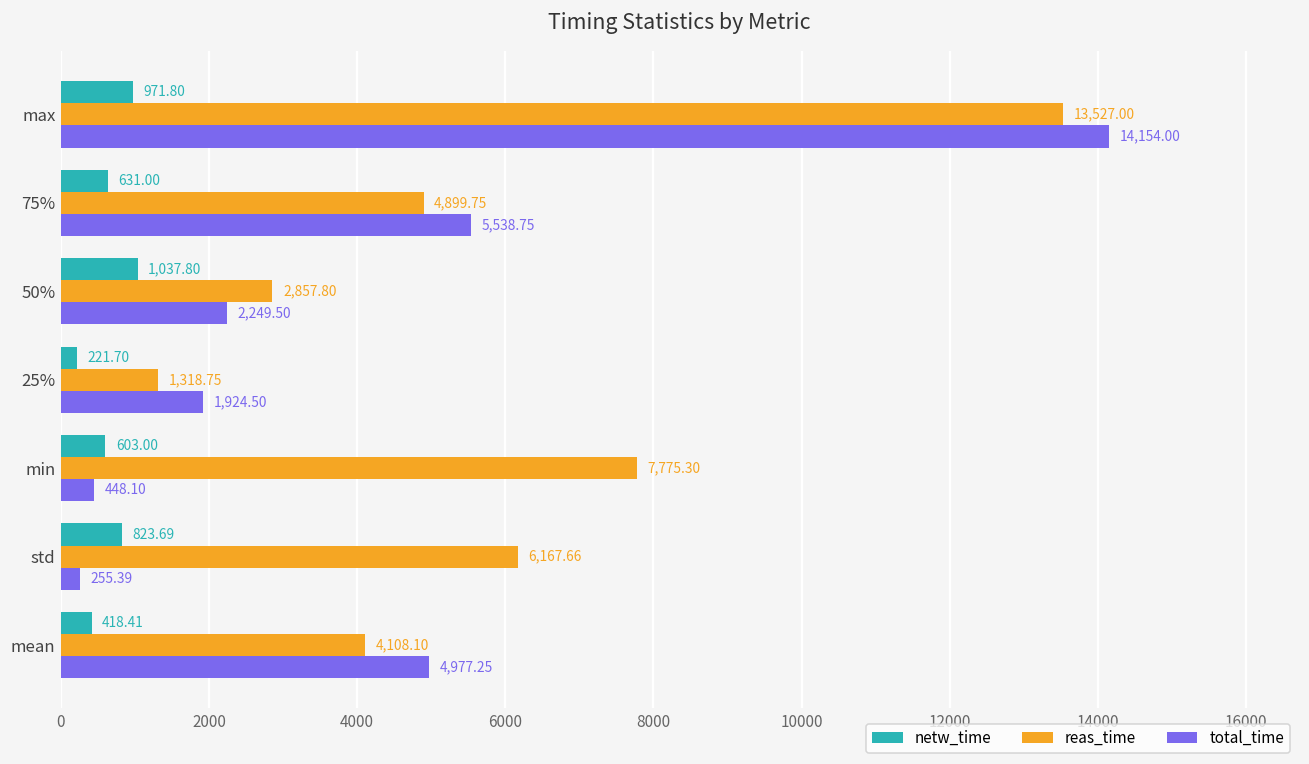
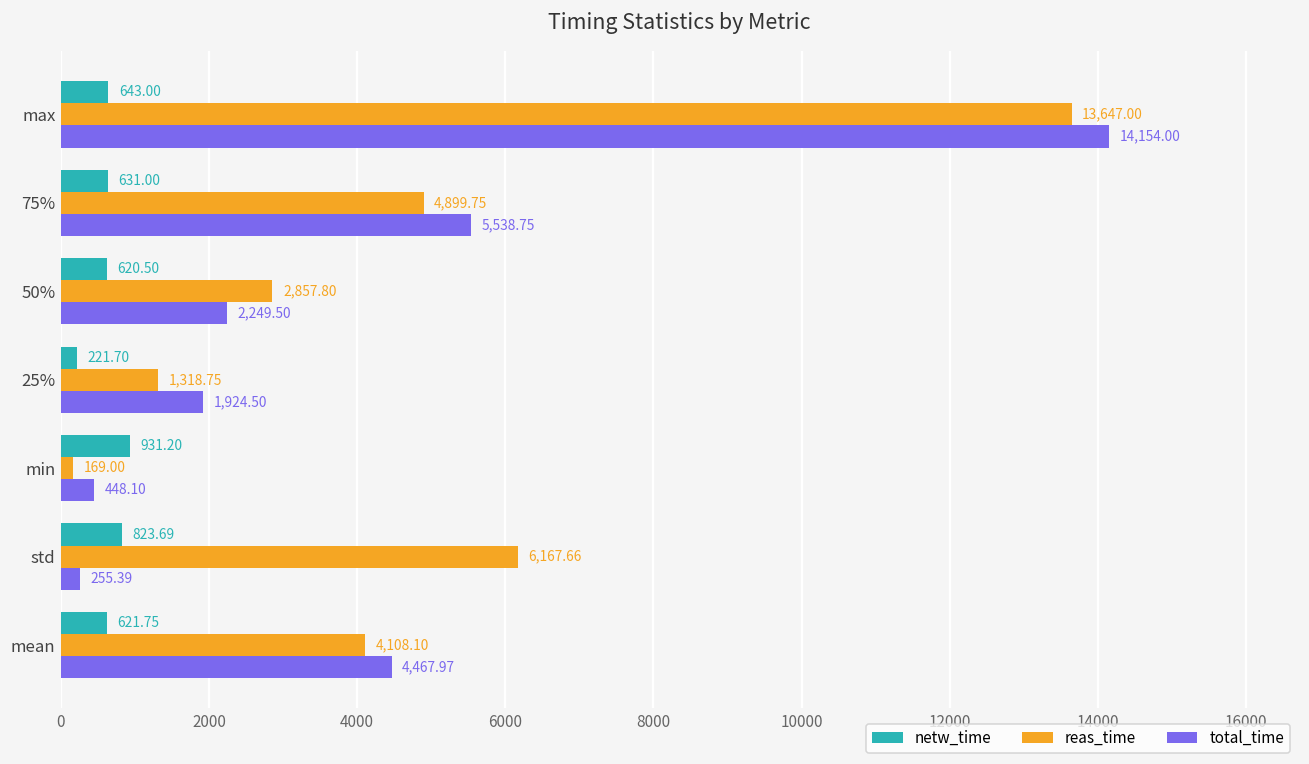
  {
    "netw_time": {
-     "max": "971.80",
+     "max": "643.00",
      "75%": "631.00",
-     "50%": "1,037.80",
+     "50%": "620.50",
      "25%": "221.70",
-     "min": "603.00",
+     "min": "931.20",
      "std": "823.69",
-     "mean": "418.41"
+     "mean": "621.75"
    },
    "reas_time": {
-     "max": "13,527.00",
+     "max": "13,647.00",
      "75%": "4,899.75",
      "50%": "2,857.80",
      "25%": "1,318.75",
-     "min": "7,775.30",
+     "min": "169.00",
      "std": "6,167.66",
      "mean": "4,108.10"
    },
    "total_time": {
      "max": "14,154.00",
      "75%": "5,538.75",
      "50%": "2,249.50",
      "25%": "1,924.50",
      "min": "448.10",
      "std": "255.39",
-     "mean": "4,977.25"
+     "mean": "4,467.97"
    }
  }
